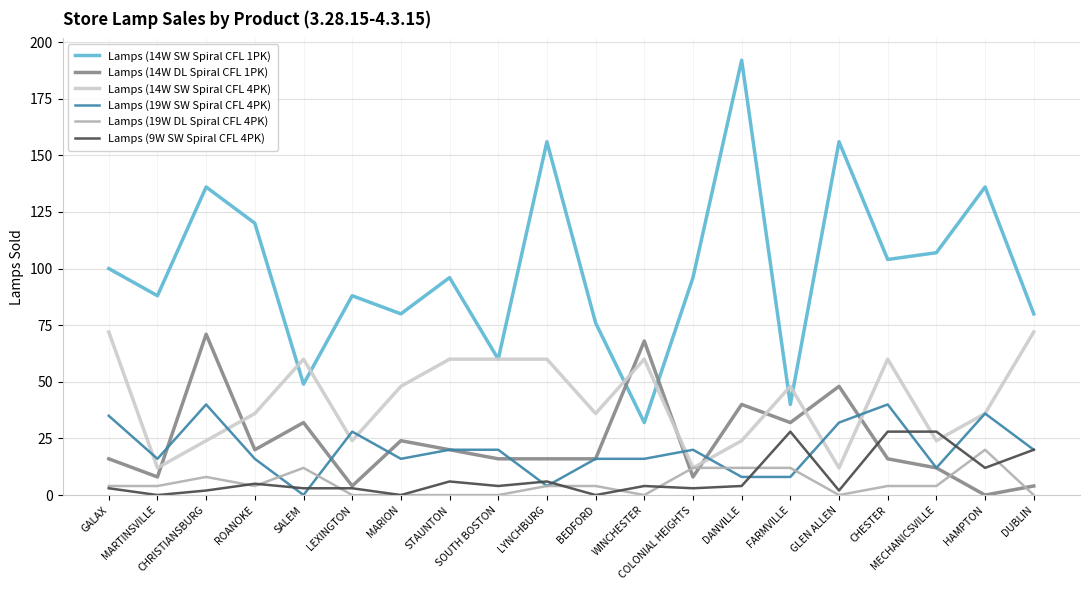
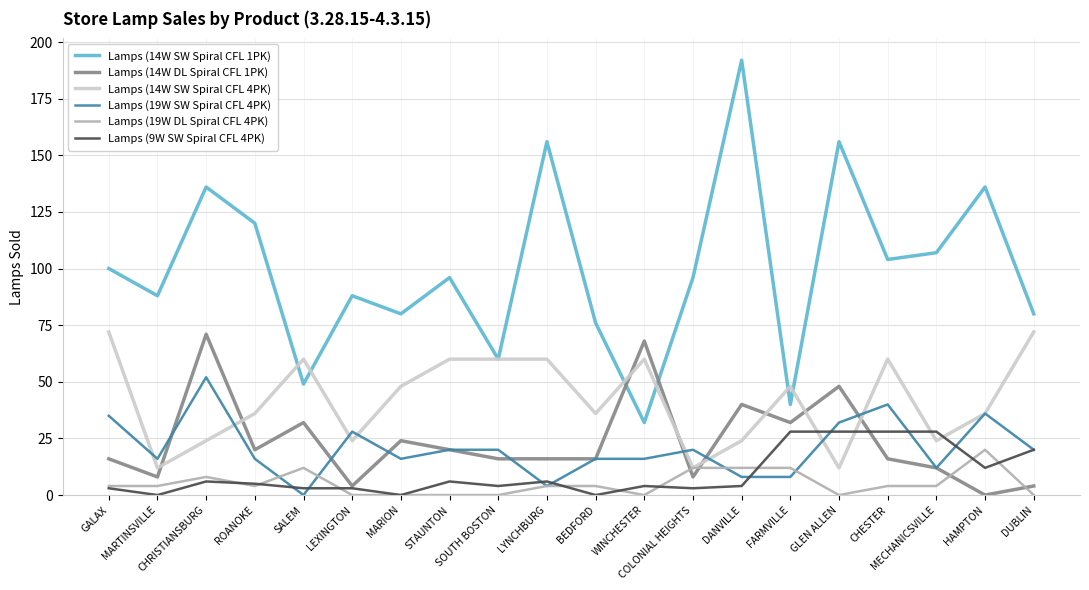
  {
    "Lamps (14W SW Spiral CFL 1PK)": {
      "GALAX": 100,
      "MARTINSVILLE": 88,
      "CHRISTIANSBURG": 136,
      "ROANOKE": 120,
      "SALEM": 49,
      "LEXINGTON": 88,
      "MARION": 80,
      "STAUNTON": 96,
      "LYNCHBURG": 156,
      "BEDFORD": 76,
      "WINCHESTER": 32,
      "COLONIAL HEIGHTS": 96,
      "DANVILLE": 192,
      "FARMVILLE": 40,
      "GLEN ALLEN": 156,
      "CHESTER": 104,
      "MECHANICSVILLE": 107,
      "HAMPTON": 136,
      "DUBLIN": 80
    },
    "Lamps (14W DL Spiral CFL 1PK)": {
      "GALAX": 16,
      "MARTINSVILLE": 8,
      "CHRISTIANSBURG": 71,
      "ROANOKE": 20,
      "SALEM": 32,
      "MARION": 24,
      "SOUTH BOSTON": 16,
      "LYNCHBURG": 16,
      "WINCHESTER": 68,
      "COLONIAL HEIGHTS": 8,
      "DANVILLE": 40,
      "FARMVILLE": 32,
      "GLEN ALLEN": 48,
      "CHESTER": 16,
      "HAMPTON": 0,
      "DUBLIN": 4
    },
    "Lamps (19W SW Spiral CFL 4PK)": {
      "GALAX": 35,
      "MARTINSVILLE": 16,
-     "CHRISTIANSBURG": 40,
+     "CHRISTIANSBURG": 52,
      "ROANOKE": 16,
      "SALEM": 0,
      "LEXINGTON": 28,
      "MARION": 16,
      "SOUTH BOSTON": 20,
      "WINCHESTER": 16,
      "COLONIAL HEIGHTS": 20,
      "DANVILLE": 8,
      "FARMVILLE": 8,
      "GLEN ALLEN": 32,
      "CHESTER": 40
    },
    "Lamps (9W SW Spiral CFL 4PK)": {
      "MARTINSVILLE": 0,
-     "CHRISTIANSBURG": 2,
+     "CHRISTIANSBURG": 6,
      "SALEM": 3,
      "STAUNTON": 6,
      "SOUTH BOSTON": 4,
      "LYNCHBURG": 6,
      "BEDFORD": 0,
      "WINCHESTER": 4,
      "COLONIAL HEIGHTS": 3,
      "DANVILLE": 4,
      "FARMVILLE": 28,
-     "GLEN ALLEN": 2,
+     "GLEN ALLEN": 28,
      "CHESTER": 28,
      "MECHANICSVILLE": 28,
      "HAMPTON": 12
    }
  }
